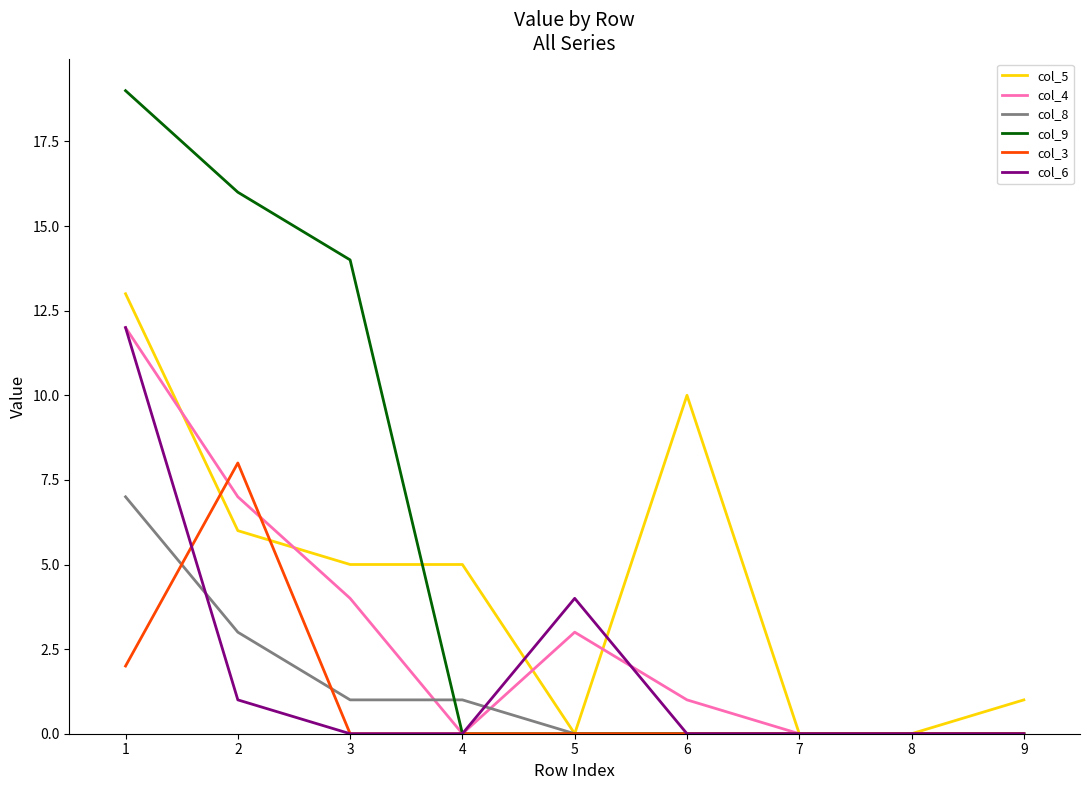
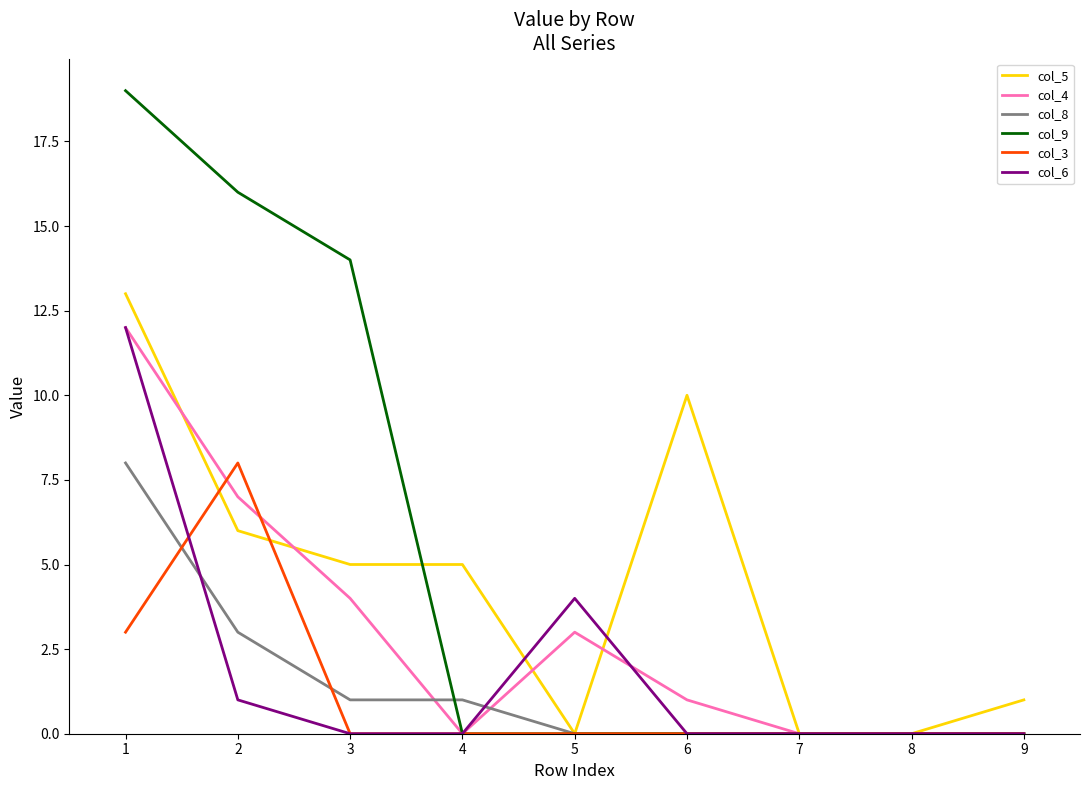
  {
    "col_5": {
      "1": 13,
      "2": 6,
      "3": 5,
      "4": 5,
      "6": 10,
      "9": 1
    },
    "col_4": {
      "2": 7,
      "3": 4,
      "5": 3,
      "6": 1
    },
    "col_8": {
-     "1": 7,
+     "1": 8,
      "2": 3,
      "3": 1,
      "4": 1
    },
    "col_9": {
      "1": 19,
      "2": 16,
      "3": 14
    },
    "col_3": {
-     "1": 2,
+     "1": 3,
      "2": 8
    },
    "col_6": {
      "2": 1,
      "5": 4
    }
  }
